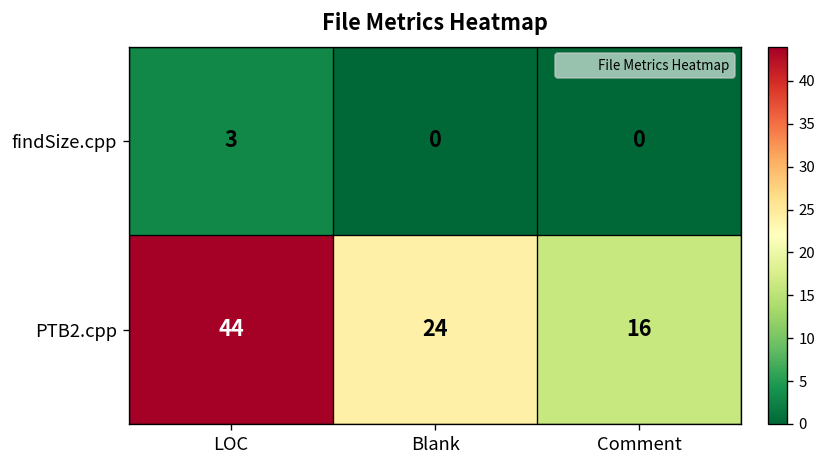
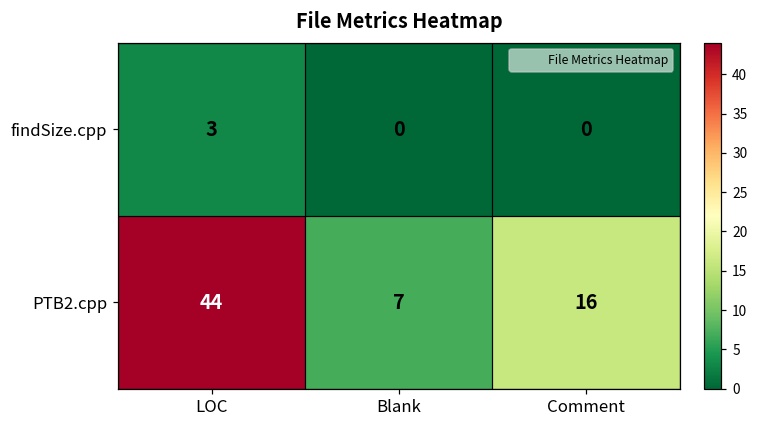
  {
    "findSize.cpp": {
      "LOC": 3,
      "Blank": 0,
      "Comment": 0
    },
    "PTB2.cpp": {
      "LOC": 44,
-     "Blank": 24,
+     "Blank": 7,
      "Comment": 16
    }
  }
